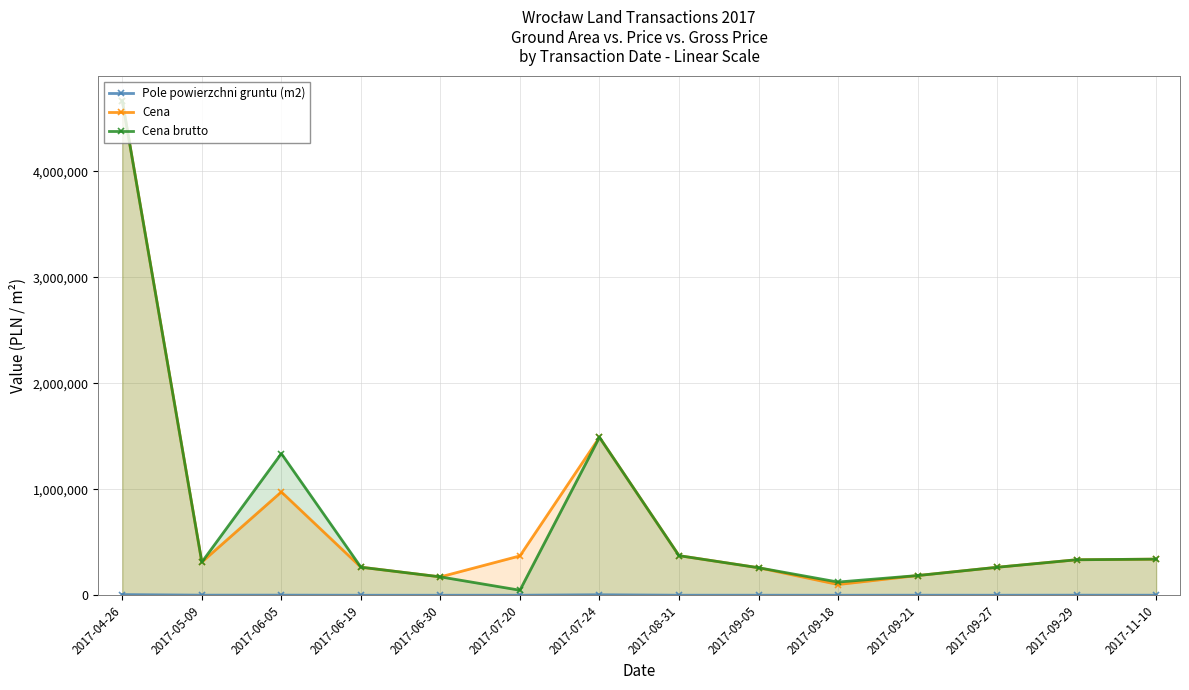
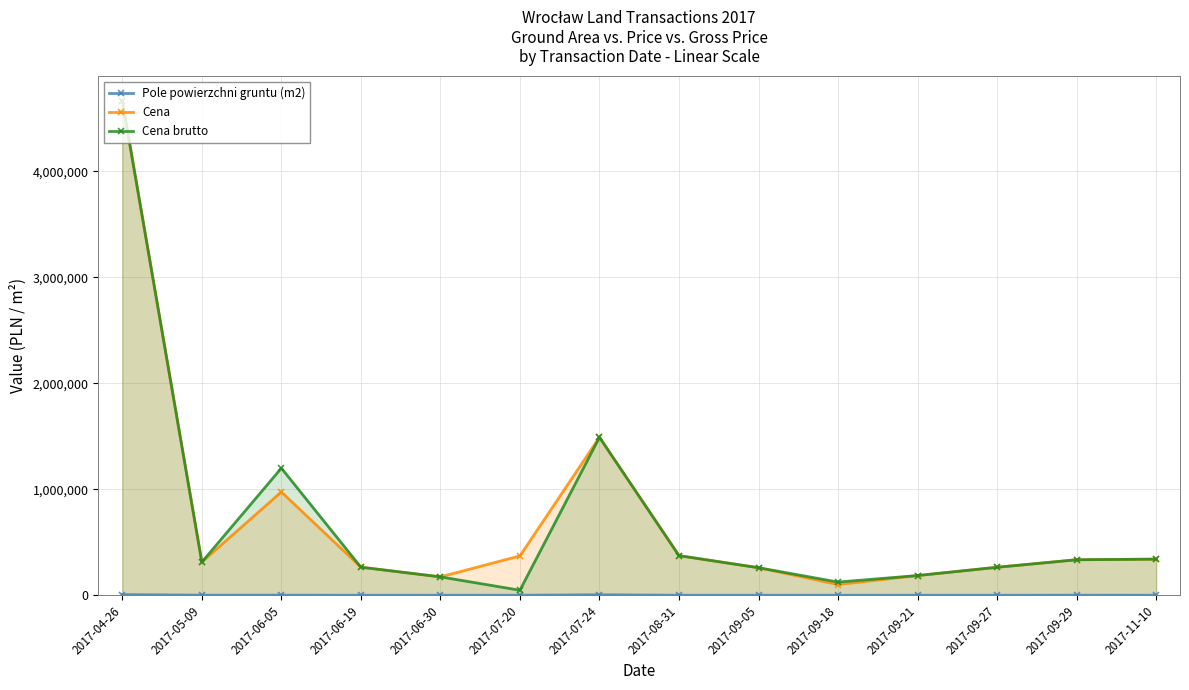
  {
    "Pole powierzchni gruntu (m2)": {
      "2017-04-26": "10,000",
      "2017-05-09": "0",
      "2017-06-05": "0",
      "2017-06-19": "0",
      "2017-06-30": "0",
      "2017-07-20": "0",
      "2017-07-24": "10,000",
      "2017-08-31": "0",
      "2017-09-05": "0",
      "2017-09-18": "0",
      "2017-09-21": "0",
      "2017-09-27": "0",
      "2017-09-29": "0",
      "2017-11-10": "0"
    },
    "Cena": {
      "2017-06-05": "980,000",
      "2017-07-20": "370,000"
    },
    "Cena brutto": {
-     "2017-06-05": "1,340,000",
+     "2017-06-05": "1,200,000",
      "2017-07-20": "50,000"
    }
  }
